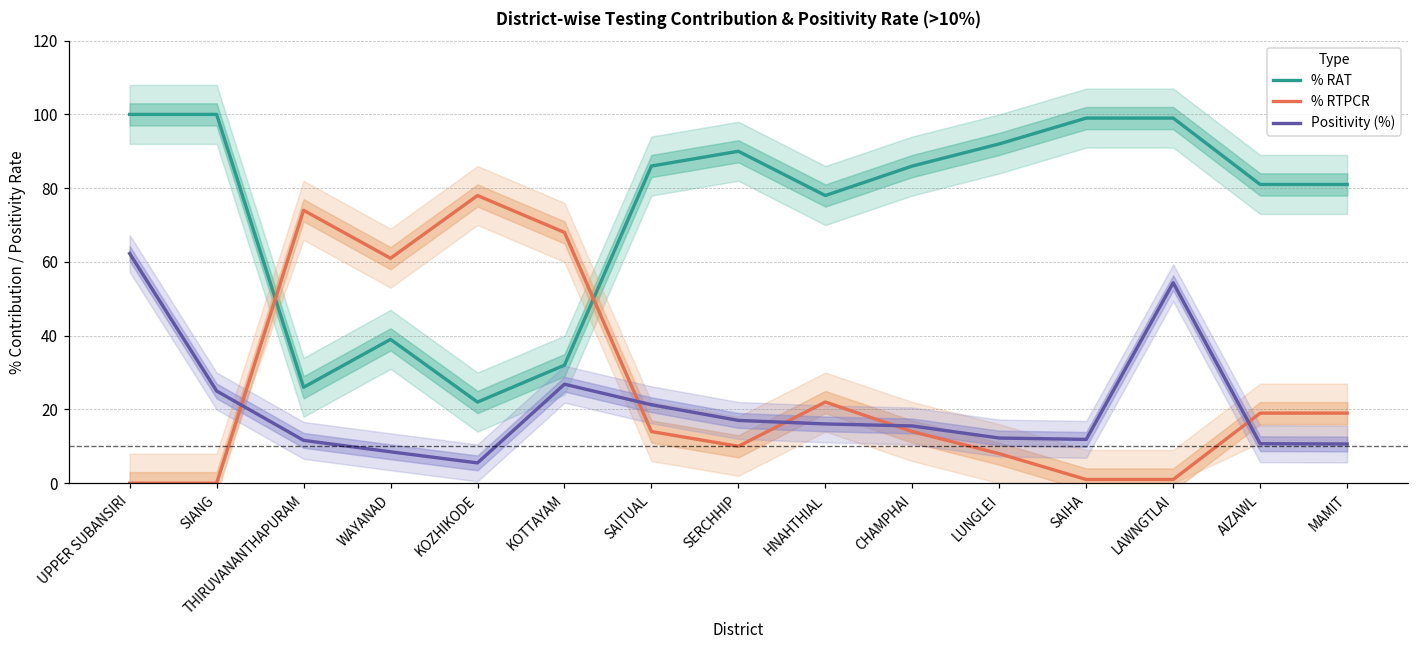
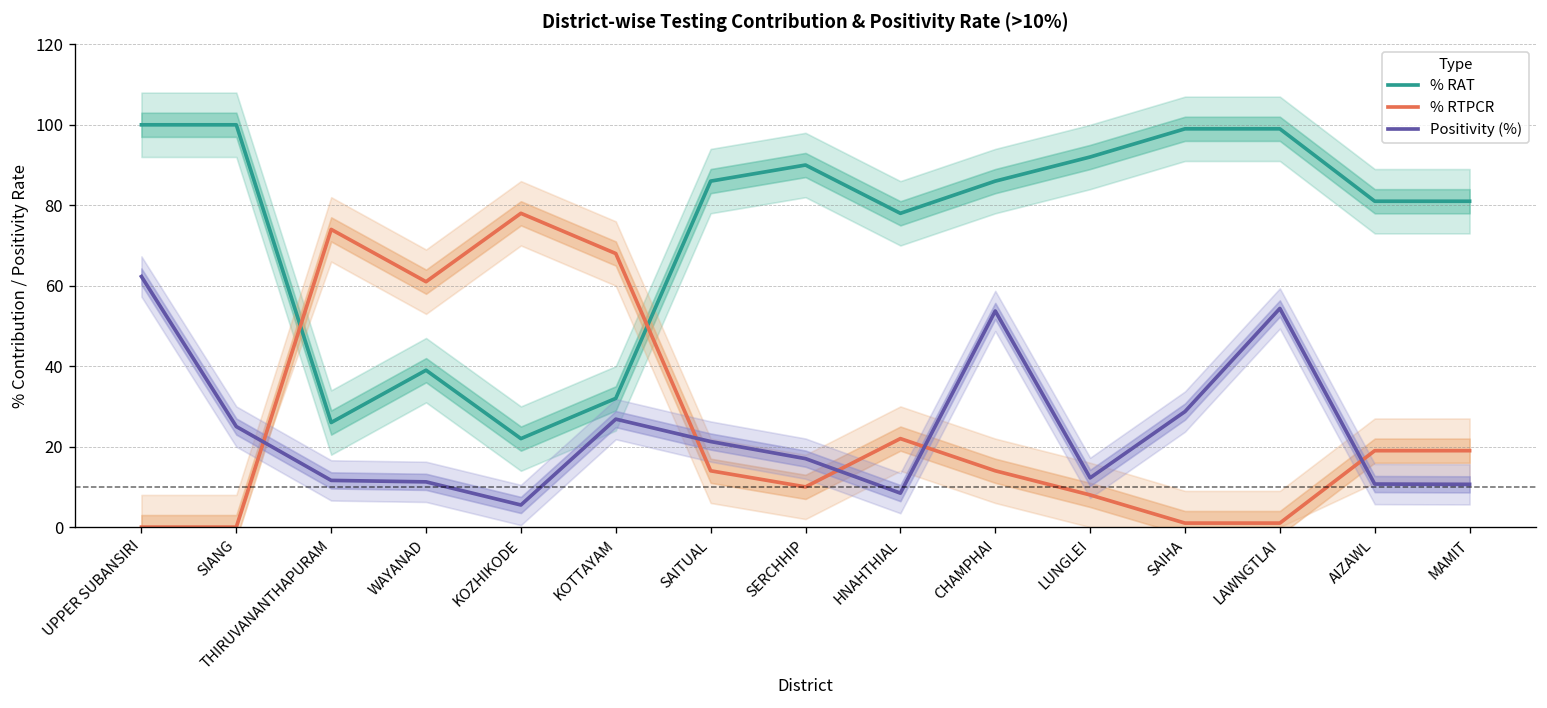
  {
    "Positivity (%)": {
      "UPPER SUBANSIRI": 62,
      "SIANG": 25,
      "THIRUVANANTHAPURAM": 12,
-     "WAYANAD": 9,
+     "WAYANAD": 11,
      "KOZHIKODE": 6,
      "KOTTAYAM": 27,
      "SERCHHIP": 17,
-     "HNAHTHIAL": 16,
-     "CHAMPHAI": 16,
+     "HNAHTHIAL": 8,
+     "CHAMPHAI": 54,
      "LUNGLEI": 12,
-     "SAIHA": 12,
+     "SAIHA": 29,
      "LAWNGTLAI": 54,
      "AIZAWL": 11,
      "MAMIT": 11
    }
  }
